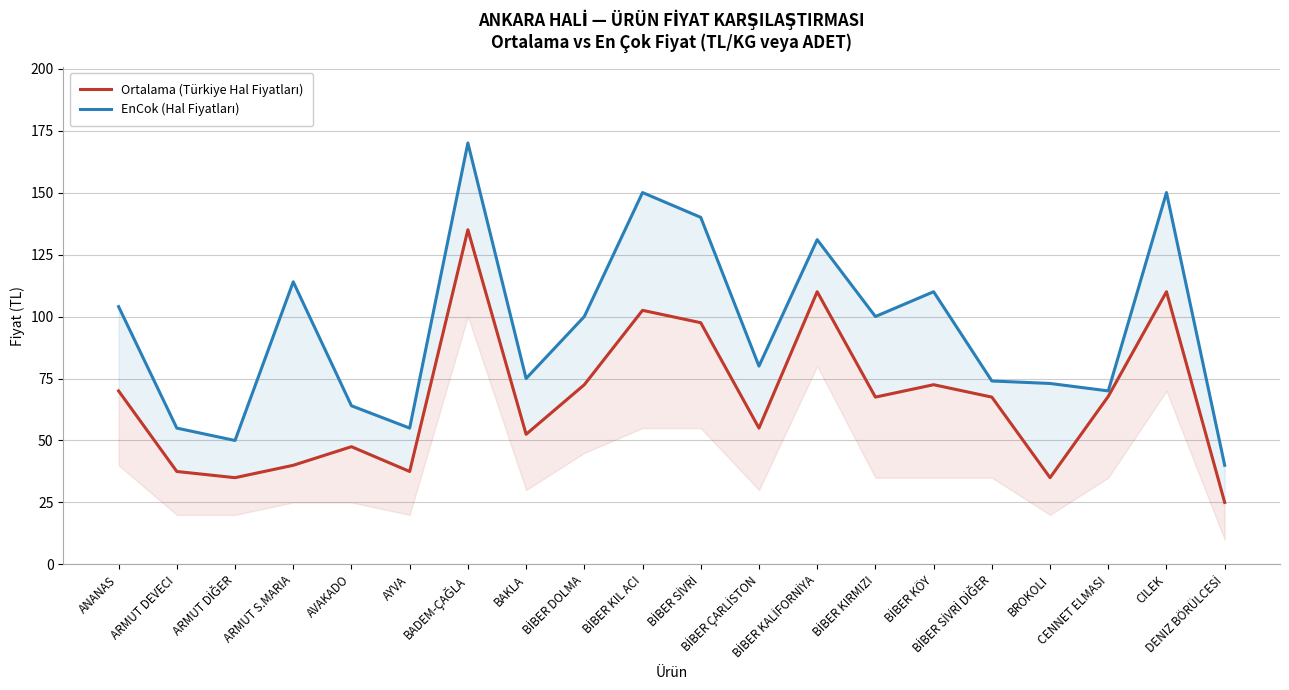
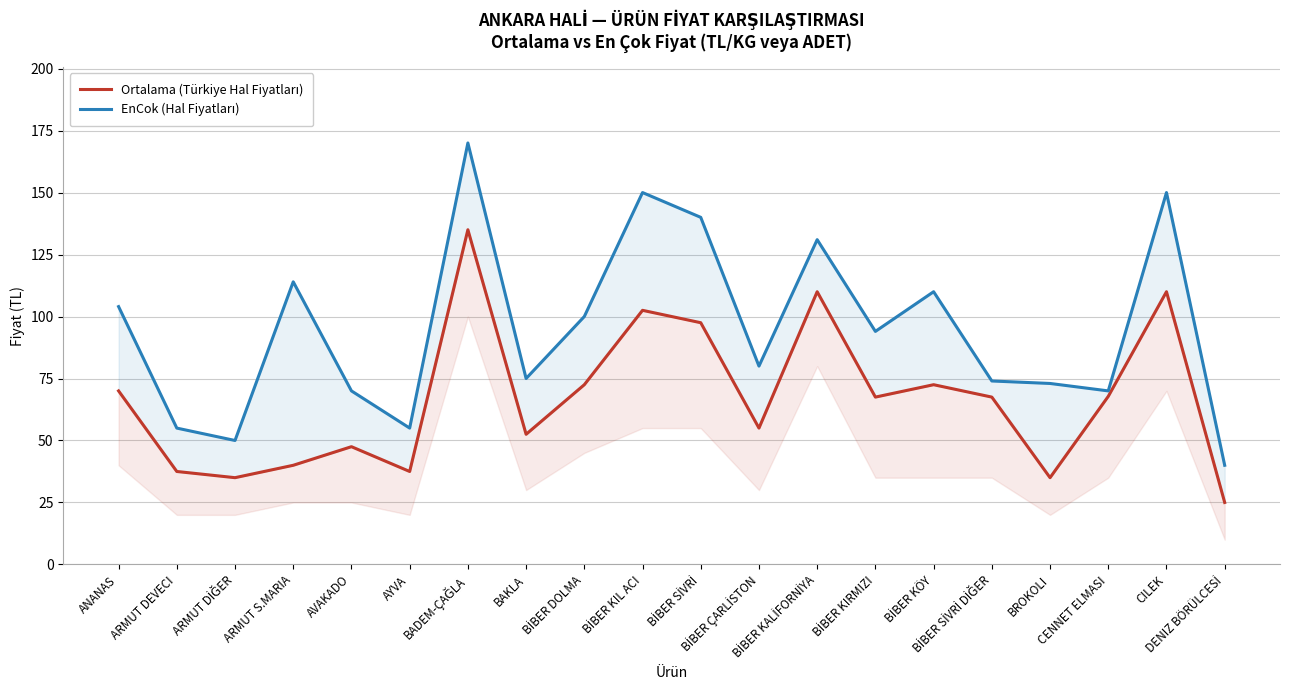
  {
    "Ortalama (Türkiye Hal Fiyatları)": {
      "ANANAS": 70,
      "ARMUT DEVECI": 38,
      "ARMUT DİĞER": 35,
      "ARMUT S.MARIA": 40,
      "AVAKADO": 48,
      "AYVA": 38,
      "BADEM-ÇAĞLA": 135,
      "BAKLA": 53,
      "BİBER DOLMA": 73,
      "BİBER KIL ACI": 103,
      "BİBER SİVRİ": 98,
      "BİBER ÇARLİSTON": 55,
      "BİBER KALİFORNİYA": 110,
      "BİBER KIRMIZI": 68,
      "BİBER KÖY": 73,
      "BİBER SİVRİ DİĞER": 68,
      "BROKOLI": 35,
      "CENNET ELMASI": 68,
      "CILEK": 110,
      "DENIZ BÖRÜLCESİ": 25
    },
    "EnCok (Hal Fiyatları)": {
      "ANANAS": 104,
      "ARMUT DEVECI": 55,
      "ARMUT DİĞER": 50,
      "ARMUT S.MARIA": 114,
-     "AVAKADO": 64,
+     "AVAKADO": 70,
      "AYVA": 55,
      "BADEM-ÇAĞLA": 170,
      "BAKLA": 75,
      "BİBER DOLMA": 100,
      "BİBER KIL ACI": 150,
      "BİBER SİVRİ": 140,
      "BİBER ÇARLİSTON": 80,
      "BİBER KALİFORNİYA": 131,
-     "BİBER KIRMIZI": 100,
+     "BİBER KIRMIZI": 94,
      "BİBER KÖY": 110,
      "BİBER SİVRİ DİĞER": 74,
      "BROKOLI": 73,
      "CENNET ELMASI": 70,
      "CILEK": 150,
      "DENIZ BÖRÜLCESİ": 40
    }
  }
